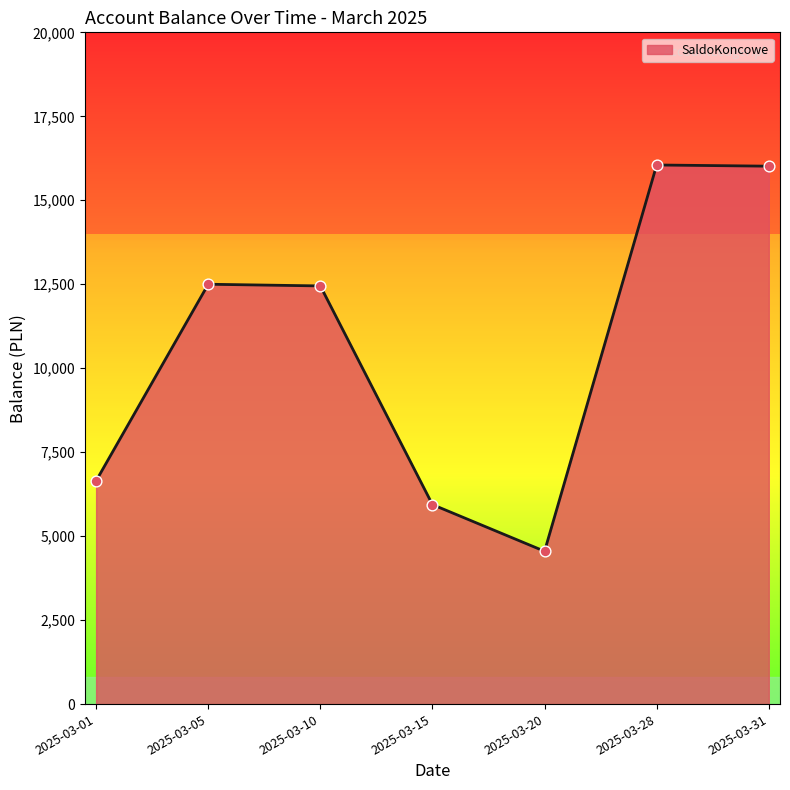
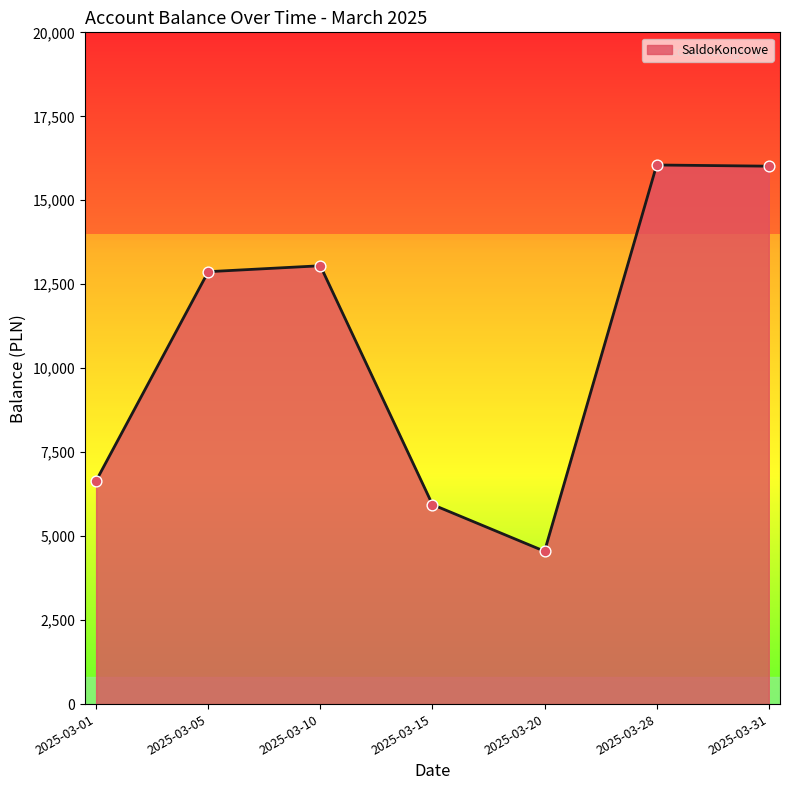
  {
    "2025-03-01": "6,600",
-   "2025-03-05": "12,500",
-   "2025-03-10": "12,400",
+   "2025-03-05": "12,900",
+   "2025-03-10": "13,100",
    "2025-03-15": "5,900",
    "2025-03-20": "4,600",
    "2025-03-28": "16,100",
    "2025-03-31": "16,000"
  }
